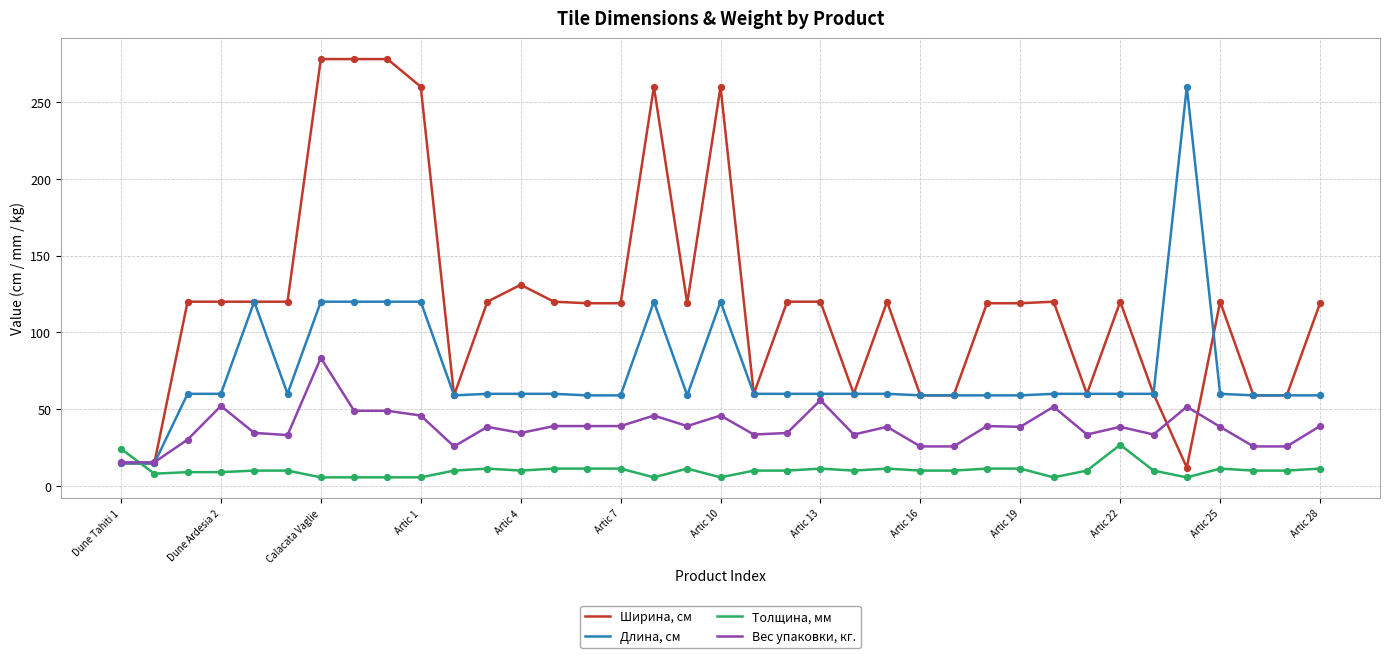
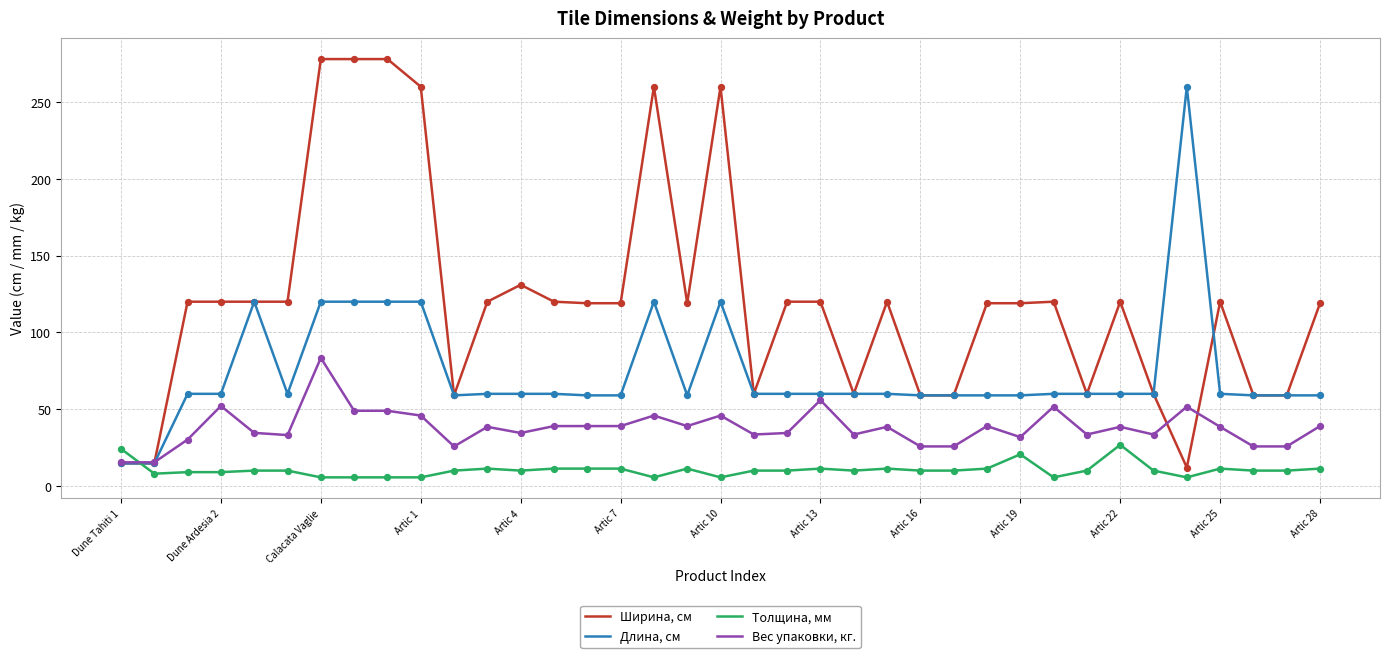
  {
    "Ширина, см": {
      "Dune Ardesia 2": 120,
      "Calacata Vaglie": 278,
      "Artic 1": 260,
      "Artic 4": 131,
      "Artic 7": 119,
      "Artic 10": 260,
      "Artic 13": 120,
      "Artic 19": 119,
      "Artic 22": 120,
      "Artic 25": 120,
      "Artic 28": 119
    },
    "Длина, см": {
      "Dune Ardesia 2": 60,
      "Calacata Vaglie": 120,
      "Artic 1": 120,
      "Artic 4": 60,
      "Artic 7": 59,
      "Artic 10": 120,
      "Artic 13": 60,
      "Artic 19": 59,
      "Artic 22": 60,
      "Artic 25": 60,
      "Artic 28": 59
    },
    "Толщина, мм": {
      "Dune Tahiti 1": 24,
      "Dune Ardesia 2": 9,
      "Calacata Vaglie": 6,
      "Artic 1": 6,
      "Artic 4": 10,
      "Artic 7": 11,
      "Artic 10": 6,
      "Artic 13": 11,
      "Artic 16": 10,
-     "Artic 19": 11,
+     "Artic 19": 21,
      "Artic 22": 27,
      "Artic 25": 11,
      "Artic 28": 11
    },
    "Вес упаковки, кг.": {
      "Dune Ardesia 2": 52,
      "Calacata Vaglie": 83,
      "Artic 1": 46,
      "Artic 4": 35,
      "Artic 7": 39,
      "Artic 10": 46,
      "Artic 13": 56,
      "Artic 16": 26,
-     "Artic 19": 39,
+     "Artic 19": 32,
      "Artic 22": 39,
      "Artic 25": 39,
      "Artic 28": 39
    }
  }
